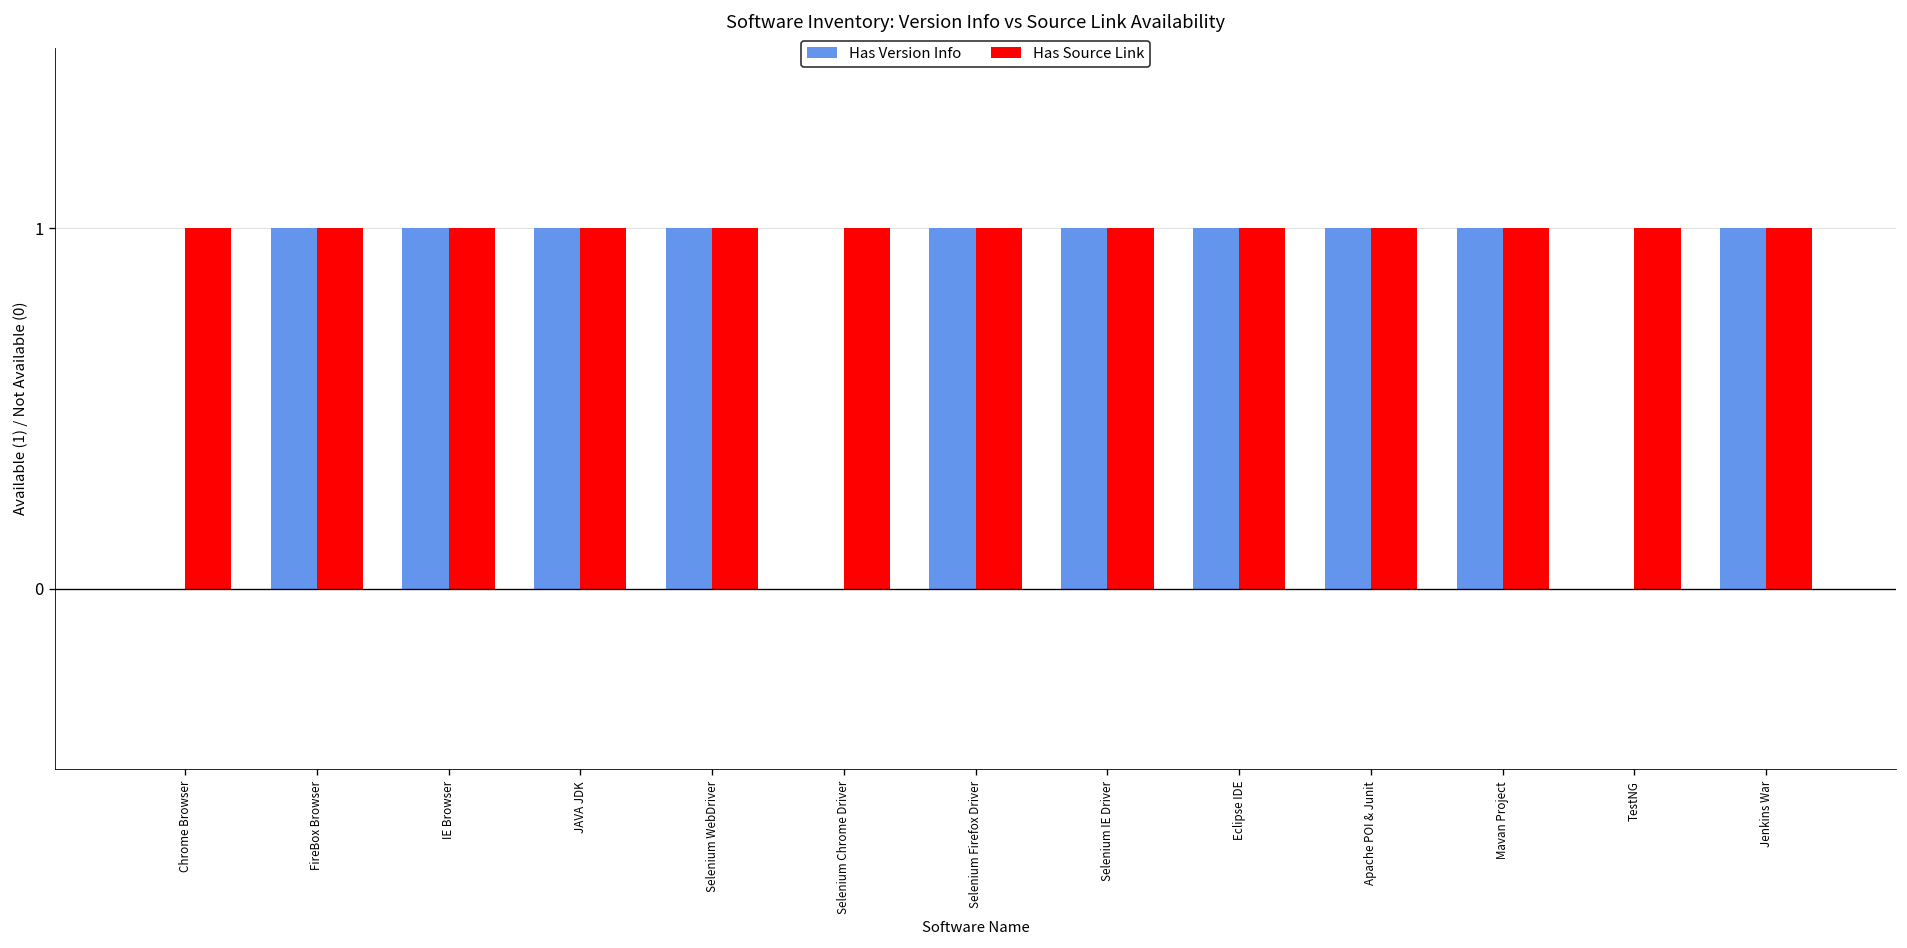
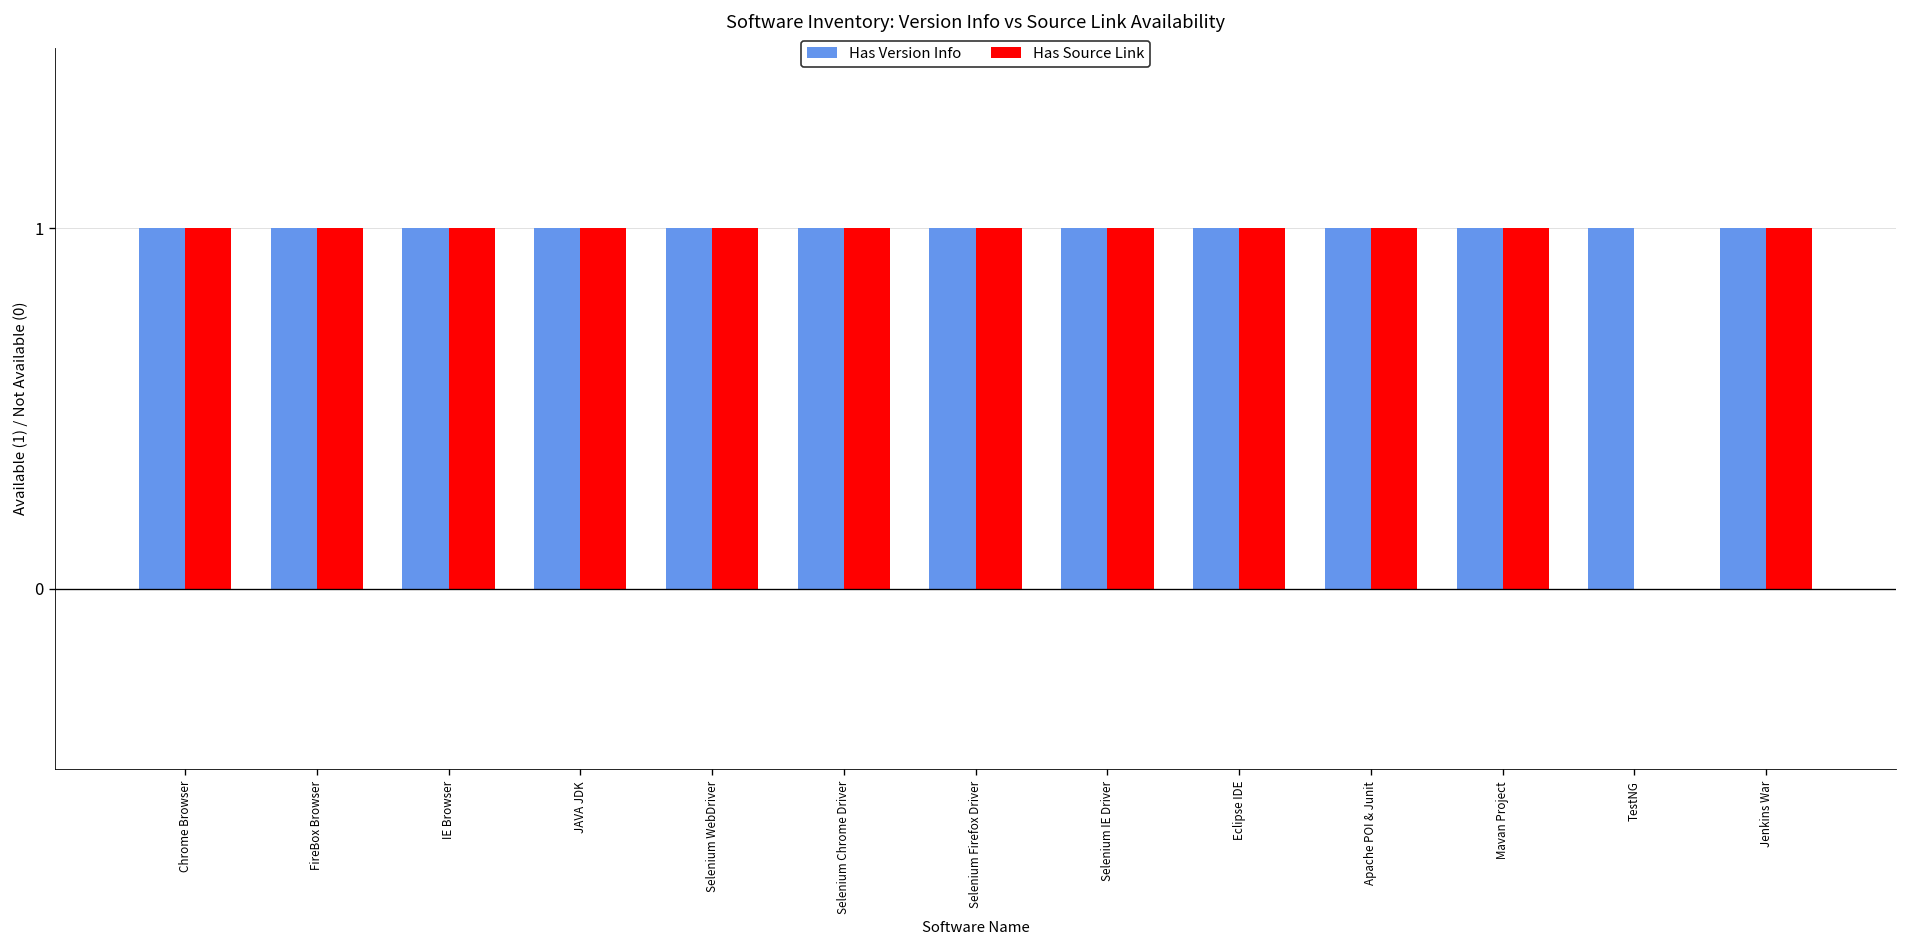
  {
    "Has Version Info": {
-     "Chrome Browser": 0,
+     "Chrome Browser": 1,
      "FireBox Browser": 1,
      "IE Browser": 1,
      "JAVA JDK": 1,
      "Selenium WebDriver": 1,
-     "Selenium Chrome Driver": 0,
+     "Selenium Chrome Driver": 1,
      "Selenium Firefox Driver": 1,
      "Selenium IE Driver": 1,
      "Eclipse IDE": 1,
      "Apache POI & Junit": 1,
      "Mavan Project": 1,
-     "TestNG": 0,
+     "TestNG": 1,
      "Jenkins War": 1
    },
    "Has Source Link": {
      "Chrome Browser": 1,
      "FireBox Browser": 1,
      "IE Browser": 1,
      "JAVA JDK": 1,
      "Selenium WebDriver": 1,
      "Selenium Chrome Driver": 1,
      "Selenium Firefox Driver": 1,
      "Selenium IE Driver": 1,
      "Eclipse IDE": 1,
      "Apache POI & Junit": 1,
      "Mavan Project": 1,
-     "TestNG": 1,
+     "TestNG": 0,
      "Jenkins War": 1
    }
  }
